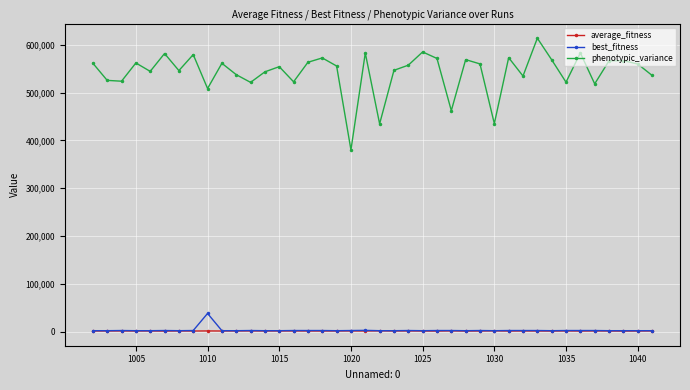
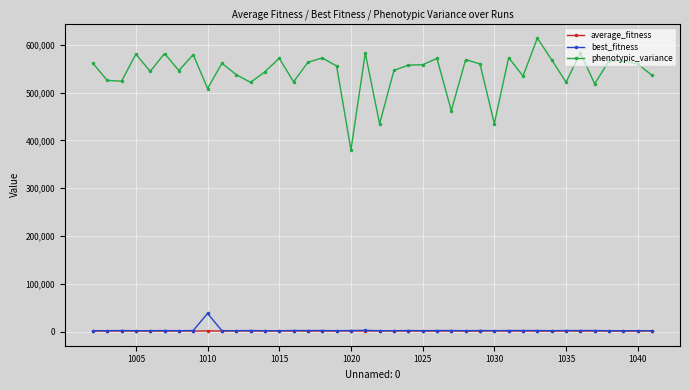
  {
    "average_fitness": {
      "1010": "0"
    },
    "best_fitness": {
      "1010": "40,000"
    },
    "phenotypic_variance": {
-     "1005": "560,000",
+     "1005": "580,000",
      "1010": "510,000",
-     "1015": "550,000",
+     "1015": "570,000",
      "1020": "380,000",
-     "1025": "580,000",
+     "1025": "560,000",
      "1030": "440,000",
      "1035": "520,000"
    }
  }
